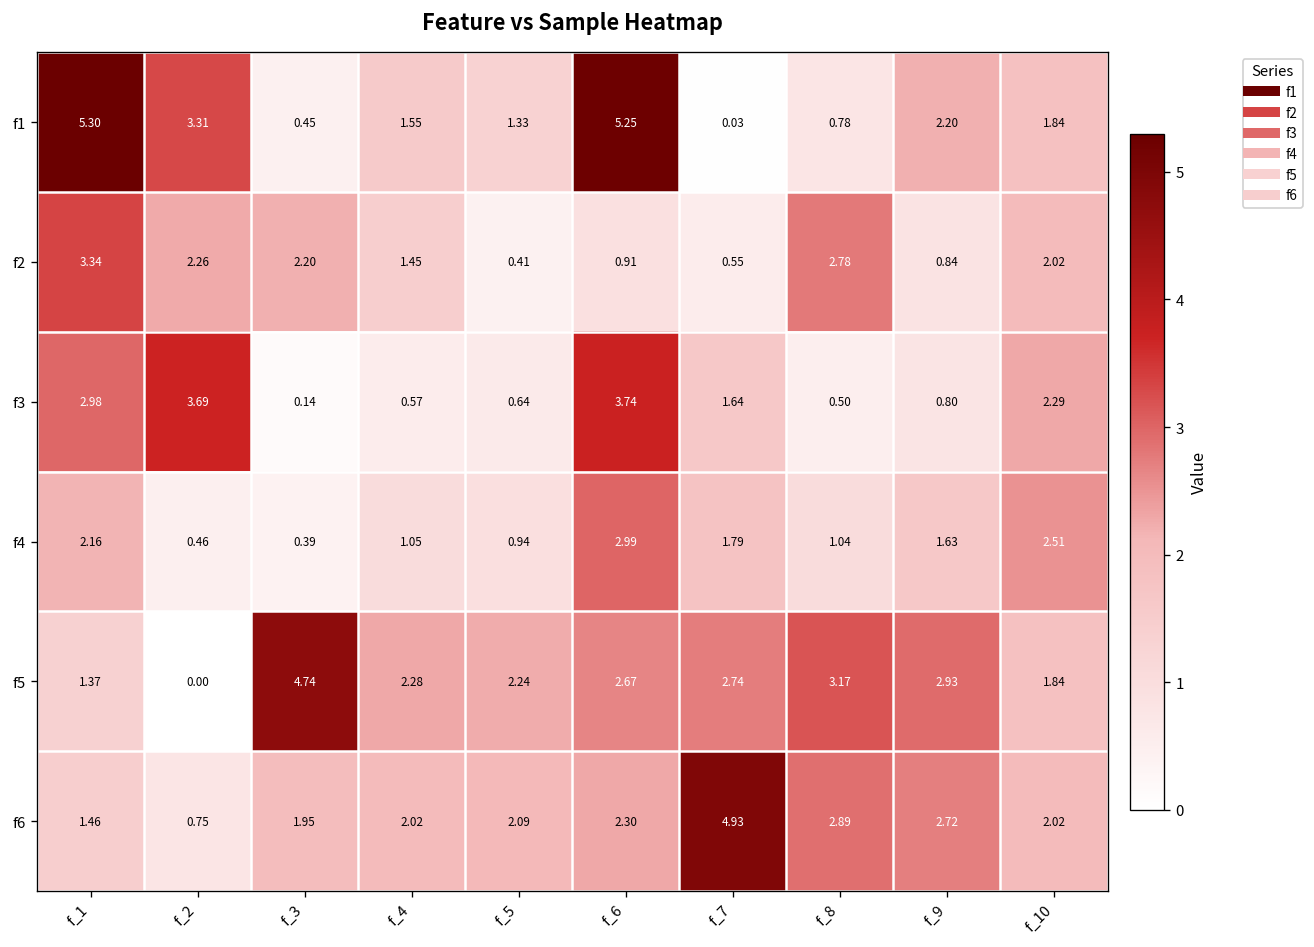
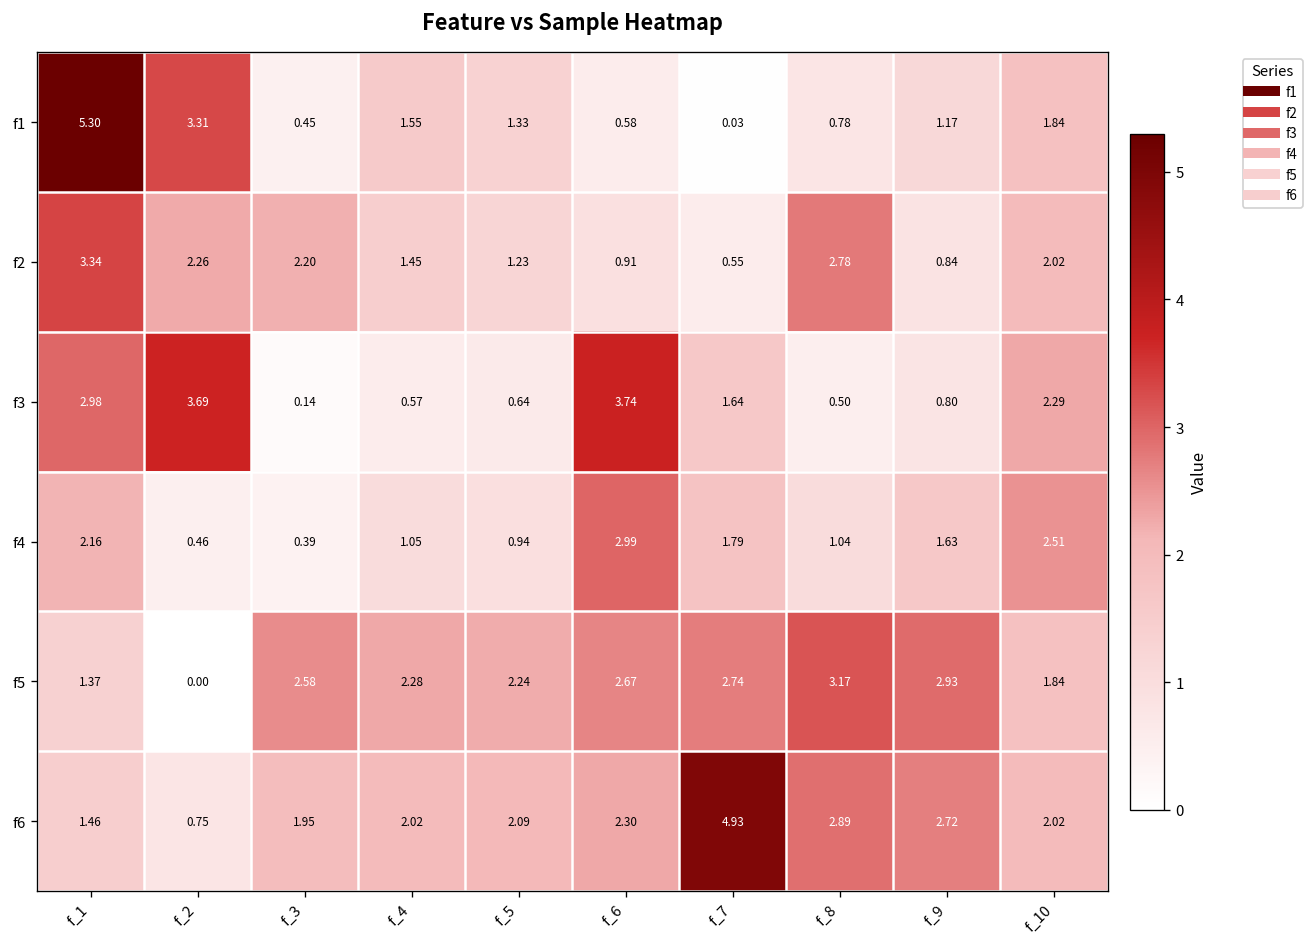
  {
    "f1": {
      "f_1": 5.30,
      "f_2": 3.31,
      "f_3": 0.45,
      "f_4": 1.55,
      "f_5": 1.33,
-     "f_6": 5.25,
+     "f_6": 0.58,
      "f_7": 0.03,
      "f_8": 0.78,
-     "f_9": 2.20,
+     "f_9": 1.17,
      "f_10": 1.84
    },
    "f2": {
      "f_1": 3.34,
      "f_2": 2.26,
      "f_3": 2.20,
      "f_4": 1.45,
-     "f_5": 0.41,
+     "f_5": 1.23,
      "f_6": 0.91,
      "f_7": 0.55,
      "f_8": 2.78,
      "f_9": 0.84,
      "f_10": 2.02
    },
    "f3": {
      "f_1": 2.98,
      "f_2": 3.69,
      "f_3": 0.14,
      "f_4": 0.57,
      "f_5": 0.64,
      "f_6": 3.74,
      "f_7": 1.64,
      "f_8": 0.50,
      "f_9": 0.80,
      "f_10": 2.29
    },
    "f4": {
      "f_1": 2.16,
      "f_2": 0.46,
      "f_3": 0.39,
      "f_4": 1.05,
      "f_5": 0.94,
      "f_6": 2.99,
      "f_7": 1.79,
      "f_8": 1.04,
      "f_9": 1.63,
      "f_10": 2.51
    },
    "f5": {
      "f_1": 1.37,
      "f_2": 0.00,
-     "f_3": 4.74,
+     "f_3": 2.58,
      "f_4": 2.28,
      "f_5": 2.24,
      "f_6": 2.67,
      "f_7": 2.74,
      "f_8": 3.17,
      "f_9": 2.93,
      "f_10": 1.84
    },
    "f6": {
      "f_1": 1.46,
      "f_2": 0.75,
      "f_3": 1.95,
      "f_4": 2.02,
      "f_5": 2.09,
      "f_6": 2.30,
      "f_7": 4.93,
      "f_8": 2.89,
      "f_9": 2.72,
      "f_10": 2.02
    }
  }
